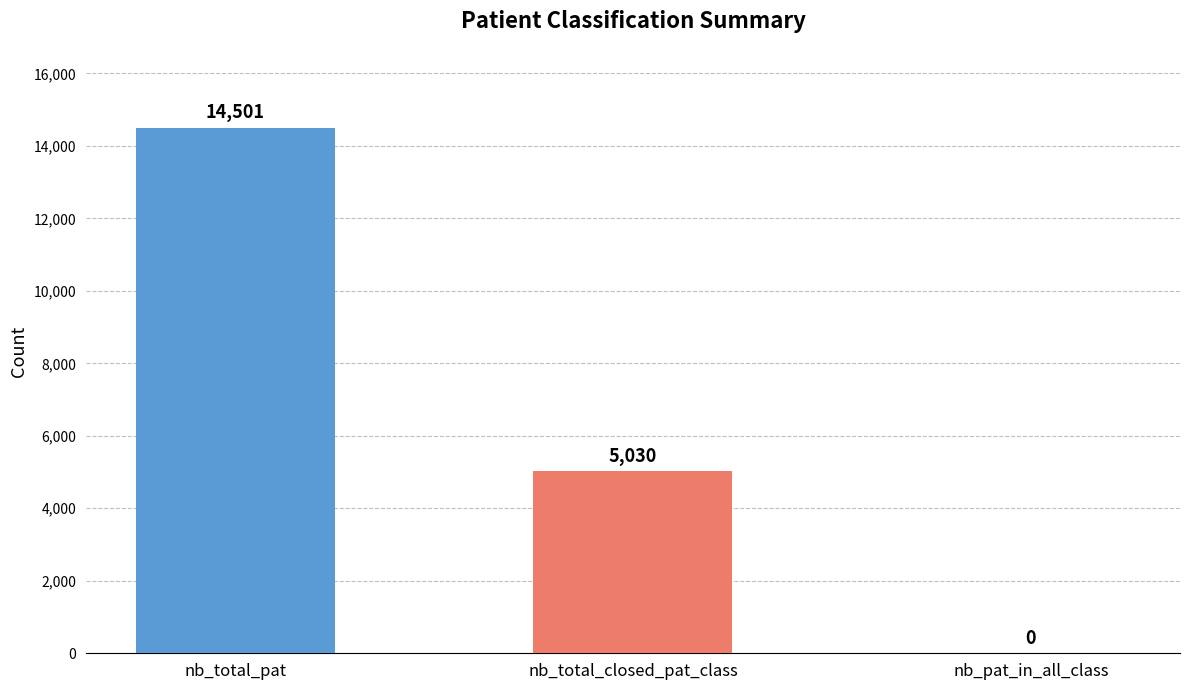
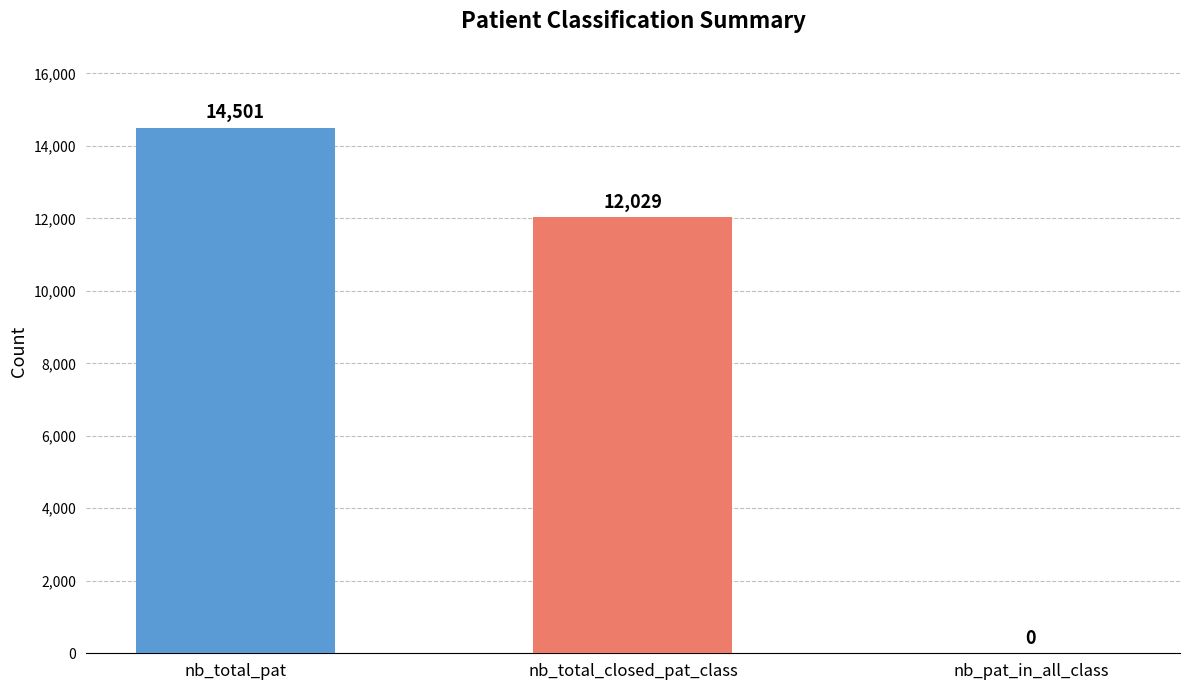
  {
    "nb_total_pat": "14,501",
-   "nb_total_closed_pat_class": "5,030",
+   "nb_total_closed_pat_class": "12,029",
    "nb_pat_in_all_class": "0"
  }
